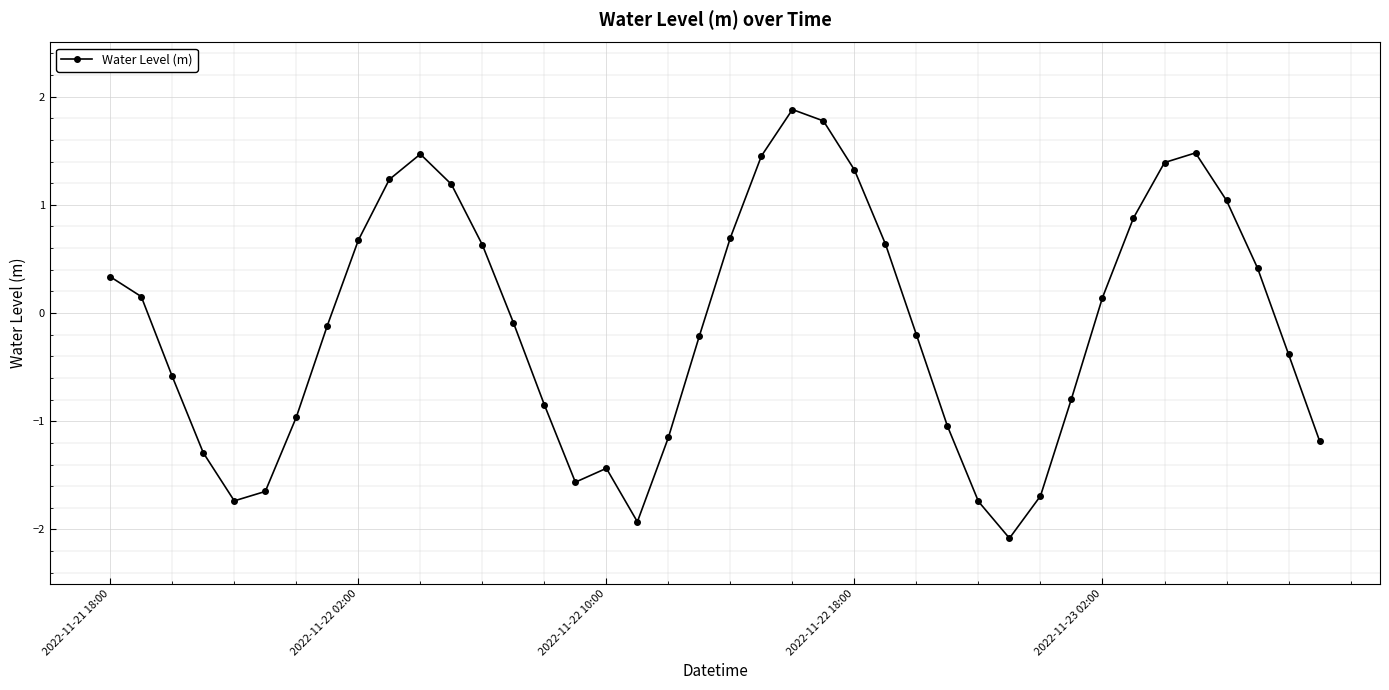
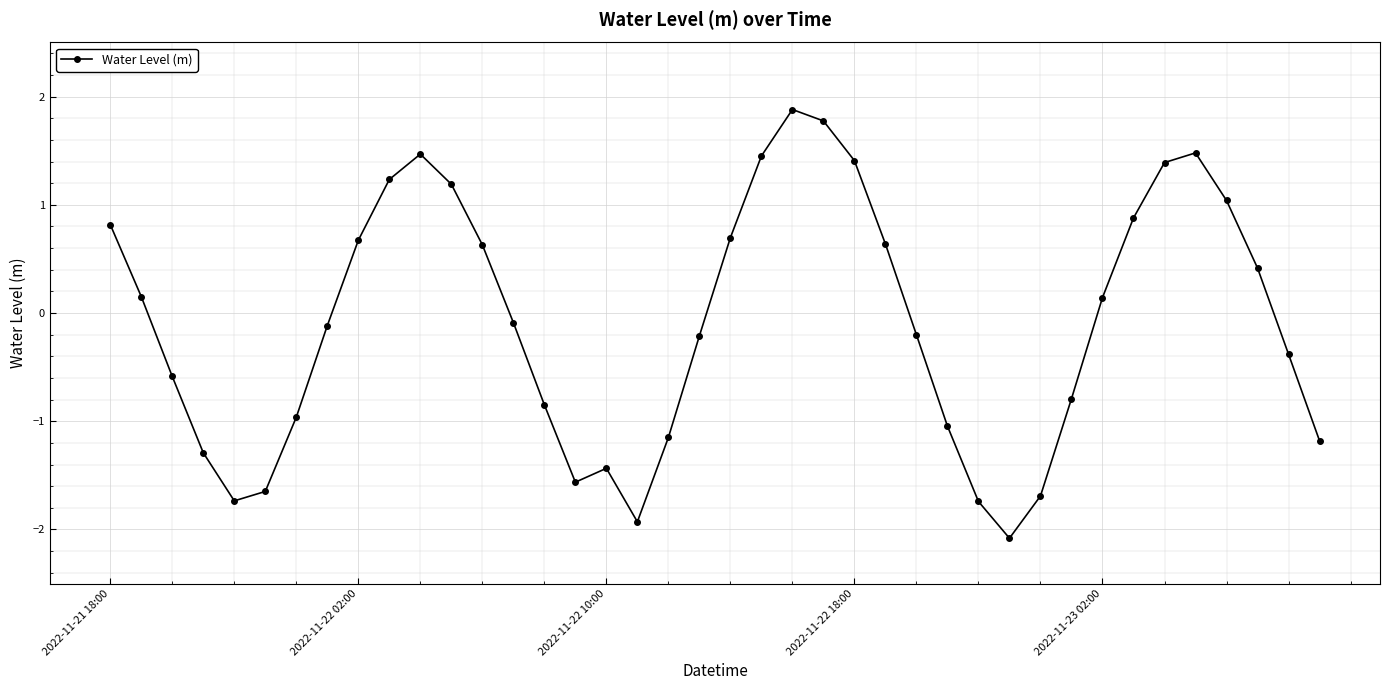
  {
-   "2022-11-21 18:00": 0.34,
+   "2022-11-21 18:00": 0.82,
    "2022-11-22 02:00": 0.67,
    "2022-11-22 10:00": -1.44,
-   "2022-11-22 18:00": 1.32,
+   "2022-11-22 18:00": 1.41,
    "2022-11-23 02:00": 0.14
  }
